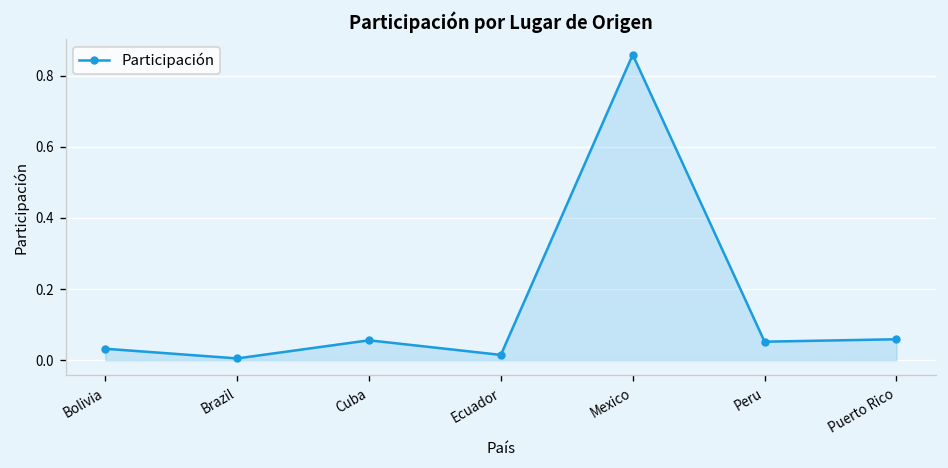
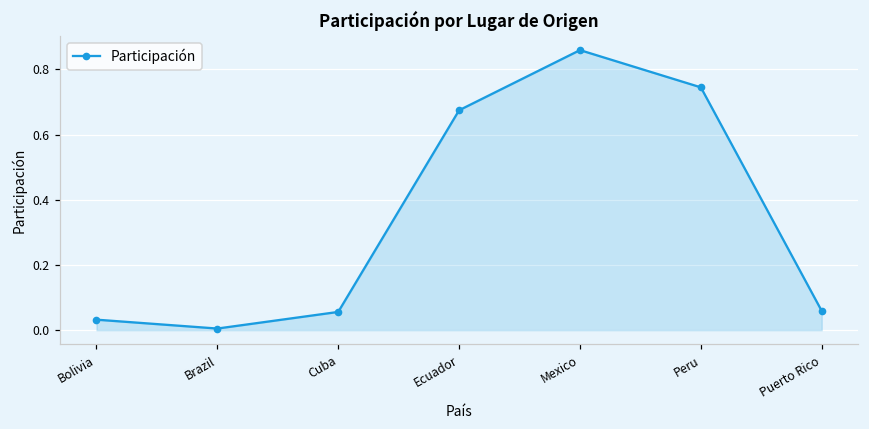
  {
    "Bolivia": 0.03,
    "Brazil": 0.00,
    "Cuba": 0.06,
-   "Ecuador": 0.01,
+   "Ecuador": 0.67,
    "Mexico": 0.86,
-   "Peru": 0.05,
+   "Peru": 0.74,
    "Puerto Rico": 0.06
  }
